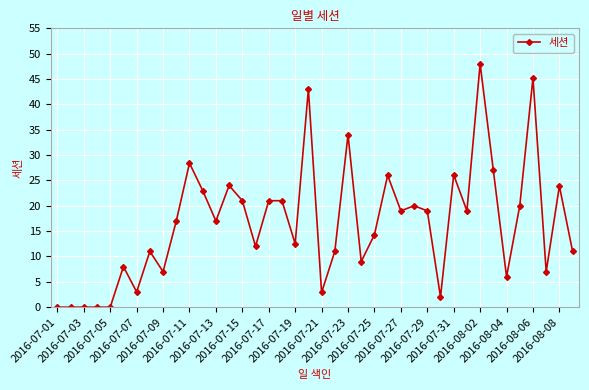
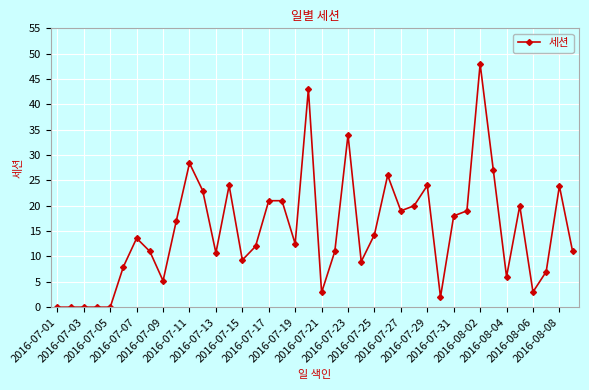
  {
    "2016-07-01": 0,
    "2016-07-03": 0,
    "2016-07-05": 0,
-   "2016-07-07": 3,
-   "2016-07-09": 7,
+   "2016-07-07": 14,
+   "2016-07-09": 5,
    "2016-07-11": 28,
-   "2016-07-13": 17,
-   "2016-07-15": 21,
+   "2016-07-13": 11,
+   "2016-07-15": 9,
    "2016-07-17": 21,
    "2016-07-19": 13,
    "2016-07-21": 3,
    "2016-07-23": 34,
    "2016-07-25": 14,
    "2016-07-27": 19,
-   "2016-07-29": 19,
-   "2016-07-31": 26,
+   "2016-07-29": 24,
+   "2016-07-31": 18,
    "2016-08-02": 48,
    "2016-08-04": 6,
-   "2016-08-06": 45,
+   "2016-08-06": 3,
    "2016-08-08": 24
  }
